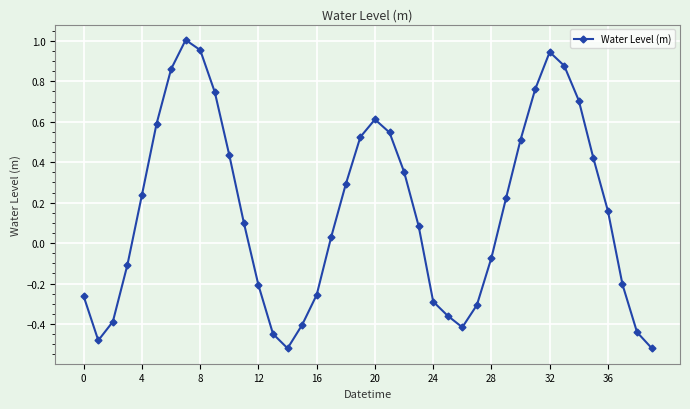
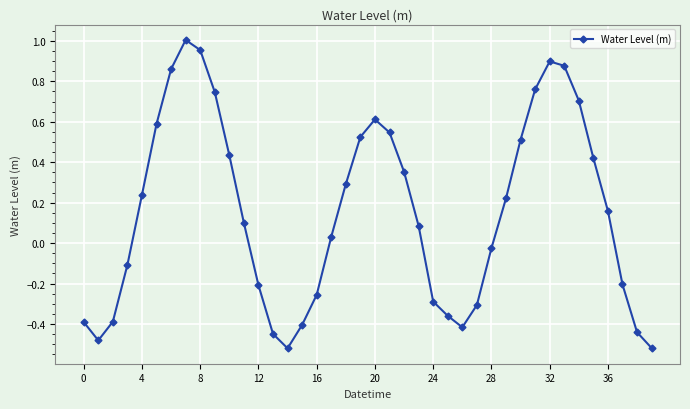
  {
-   "0": -0.26,
+   "0": -0.39,
    "4": 0.24,
    "8": 0.95,
    "12": -0.21,
    "16": -0.26,
    "20": 0.61,
    "24": -0.29,
-   "28": -0.07,
-   "32": 0.94,
+   "28": -0.02,
+   "32": 0.90,
    "36": 0.16
  }
